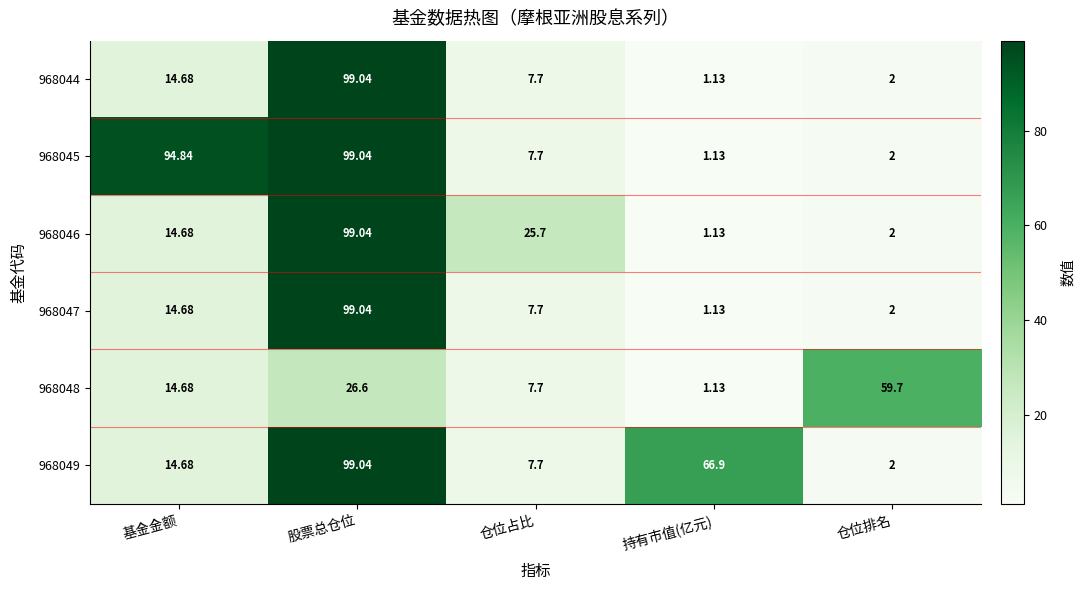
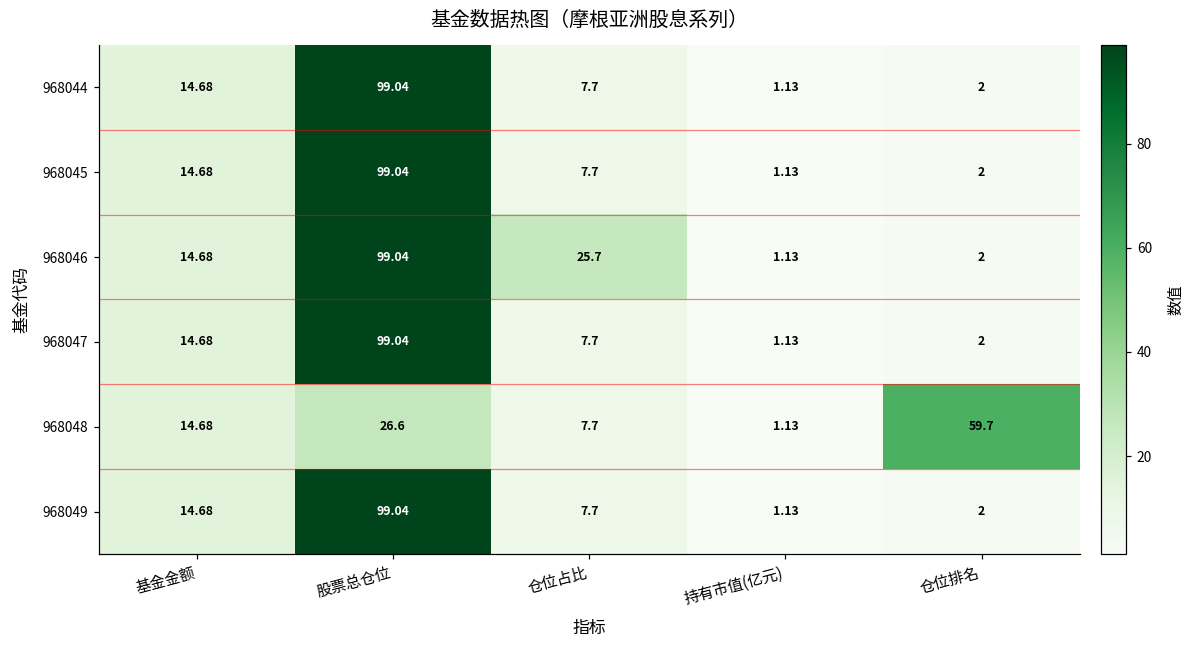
  {
    "968044": {
      "基金金额": 14.68,
      "股票总仓位": 99.04,
      "仓位占比": 7.7,
      "持有市值(亿元)": 1.13,
      "仓位排名": 2
    },
    "968045": {
-     "基金金额": 94.84,
+     "基金金额": 14.68,
      "股票总仓位": 99.04,
      "仓位占比": 7.7,
      "持有市值(亿元)": 1.13,
      "仓位排名": 2
    },
    "968046": {
      "基金金额": 14.68,
      "股票总仓位": 99.04,
      "仓位占比": 25.7,
      "持有市值(亿元)": 1.13,
      "仓位排名": 2
    },
    "968047": {
      "基金金额": 14.68,
      "股票总仓位": 99.04,
      "仓位占比": 7.7,
      "持有市值(亿元)": 1.13,
      "仓位排名": 2
    },
    "968048": {
      "基金金额": 14.68,
      "股票总仓位": 26.6,
      "仓位占比": 7.7,
      "持有市值(亿元)": 1.13,
      "仓位排名": 59.7
    },
    "968049": {
      "基金金额": 14.68,
      "股票总仓位": 99.04,
      "仓位占比": 7.7,
-     "持有市值(亿元)": 66.9,
+     "持有市值(亿元)": 1.13,
      "仓位排名": 2
    }
  }
